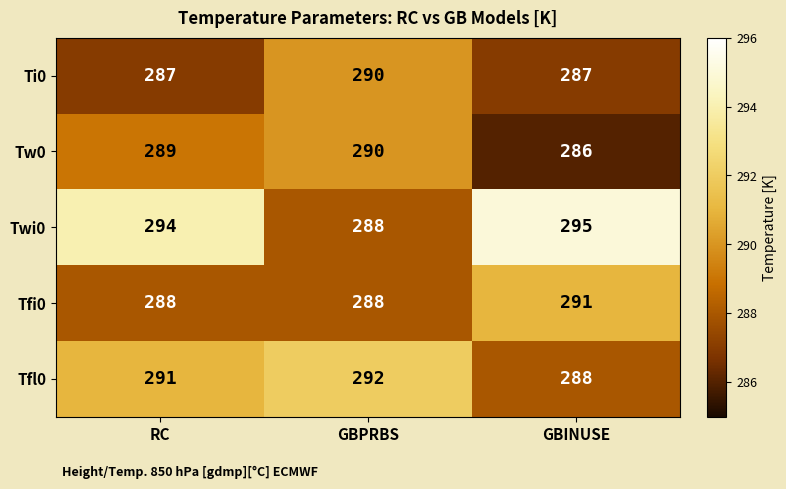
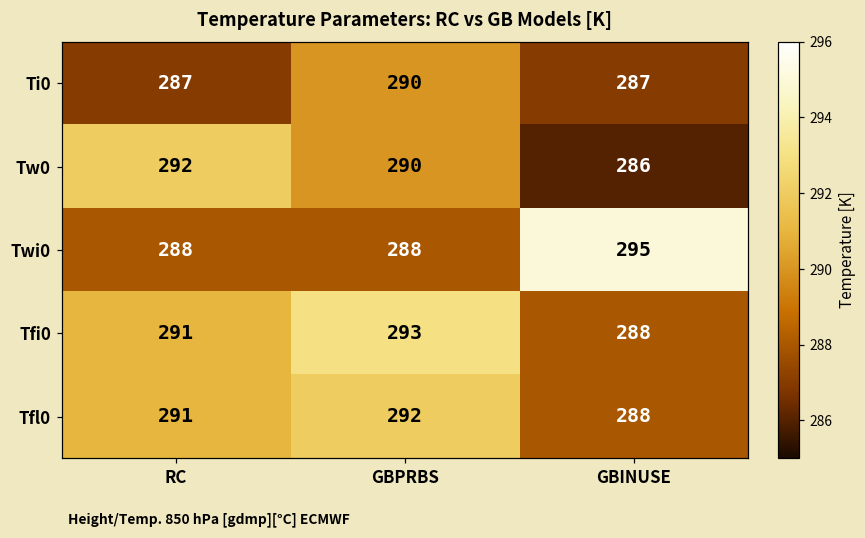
  {
    "Ti0": {
      "RC": 287,
      "GBPRBS": 290,
      "GBINUSE": 287
    },
    "Tw0": {
-     "RC": 289,
+     "RC": 292,
      "GBPRBS": 290,
      "GBINUSE": 286
    },
    "Twi0": {
-     "RC": 294,
+     "RC": 288,
      "GBPRBS": 288,
      "GBINUSE": 295
    },
    "Tfi0": {
-     "RC": 288,
-     "GBPRBS": 288,
-     "GBINUSE": 291
+     "RC": 291,
+     "GBPRBS": 293,
+     "GBINUSE": 288
    },
    "Tfl0": {
      "RC": 291,
      "GBPRBS": 292,
      "GBINUSE": 288
    }
  }
